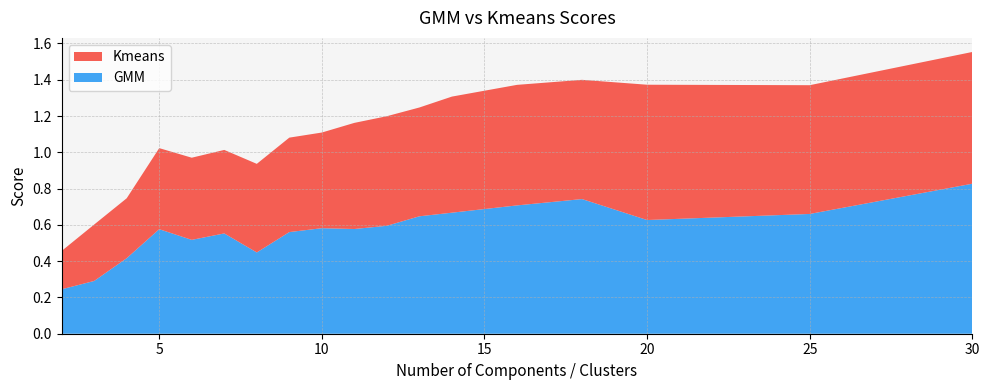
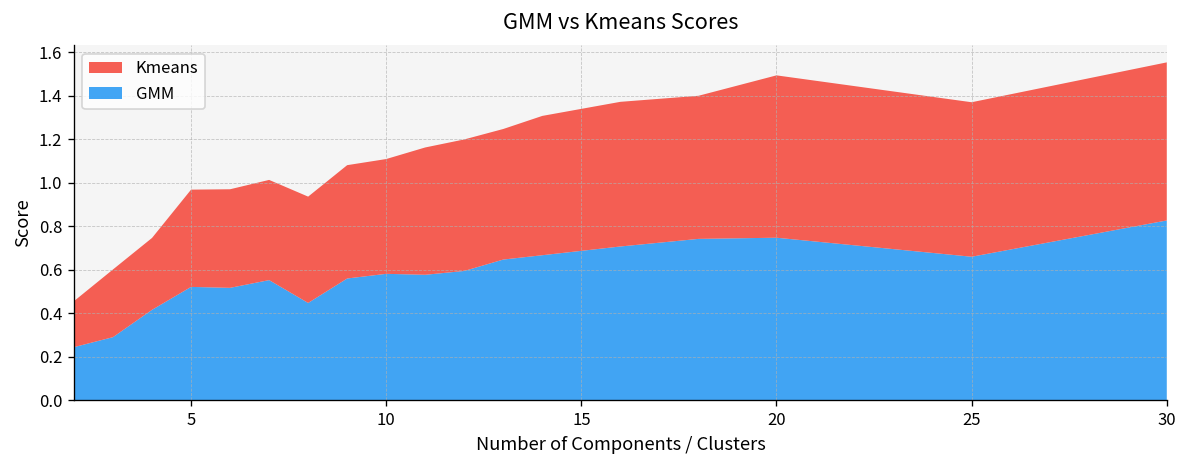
  {
    "GMM": {
-     "5": 0.58,
+     "5": 0.52,
      "10": 0.58,
-     "20": 0.63,
+     "20": 0.75,
      "25": 0.66,
      "30": 0.83
    },
    "Kmeans": {
      "5": 0.45,
      "10": 0.53,
      "20": 0.75,
      "25": 0.71,
      "30": 0.73
    }
  }
